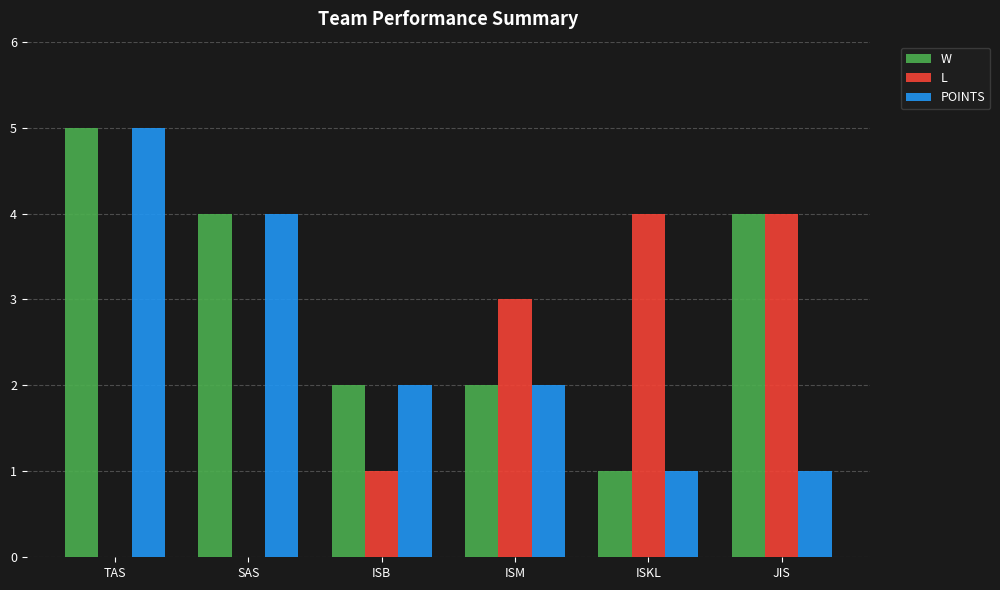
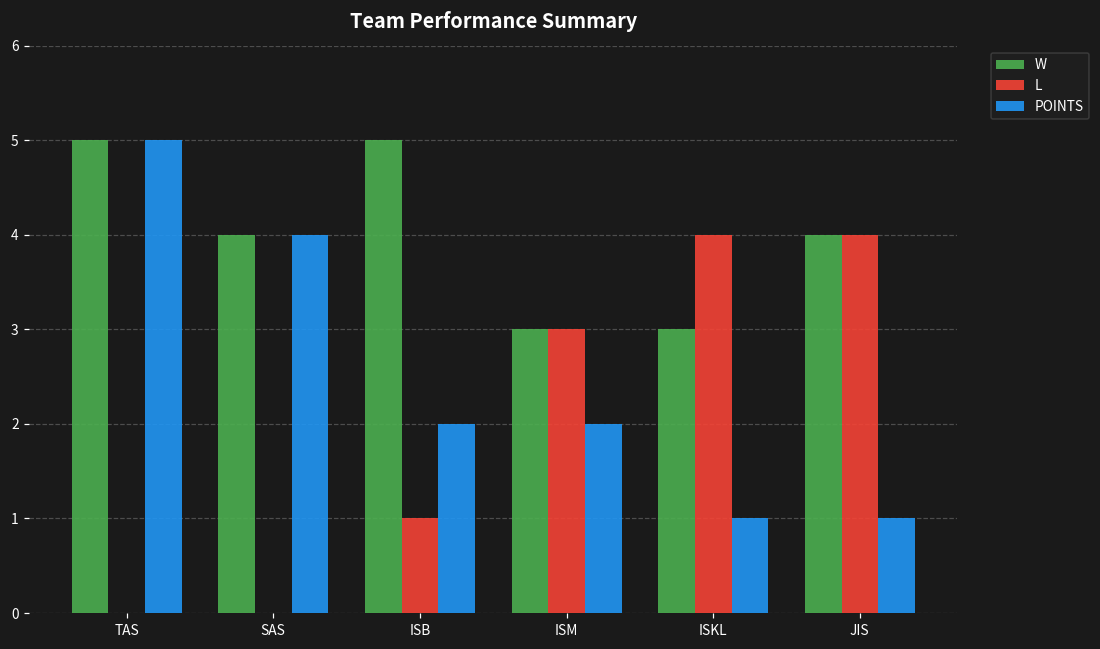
  {
    "W": {
      "TAS": 5,
      "SAS": 4,
-     "ISB": 2,
-     "ISM": 2,
-     "ISKL": 1,
+     "ISB": 5,
+     "ISM": 3,
+     "ISKL": 3,
      "JIS": 4
    },
    "L": {
      "TAS": 0,
      "SAS": 0,
      "ISB": 1,
      "ISM": 3,
      "ISKL": 4,
      "JIS": 4
    },
    "POINTS": {
      "TAS": 5,
      "SAS": 4,
      "ISB": 2,
      "ISM": 2,
      "ISKL": 1,
      "JIS": 1
    }
  }
